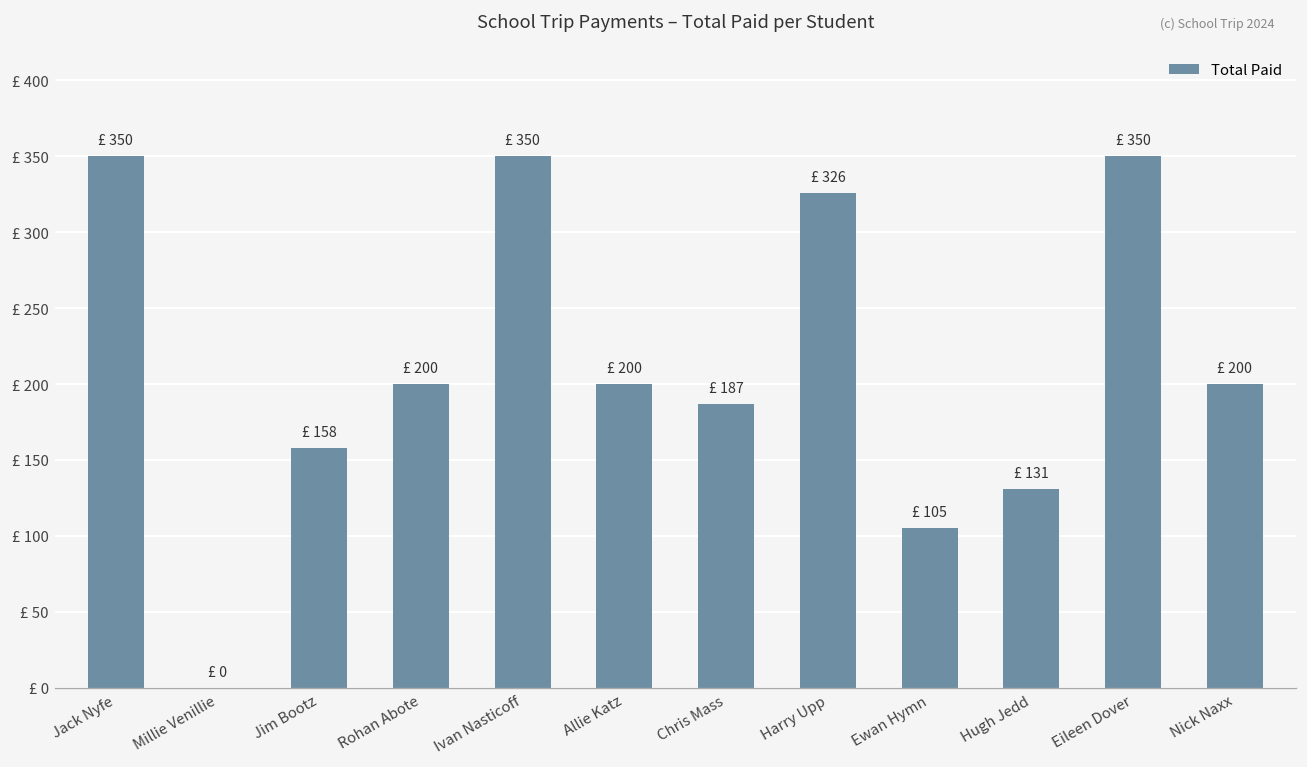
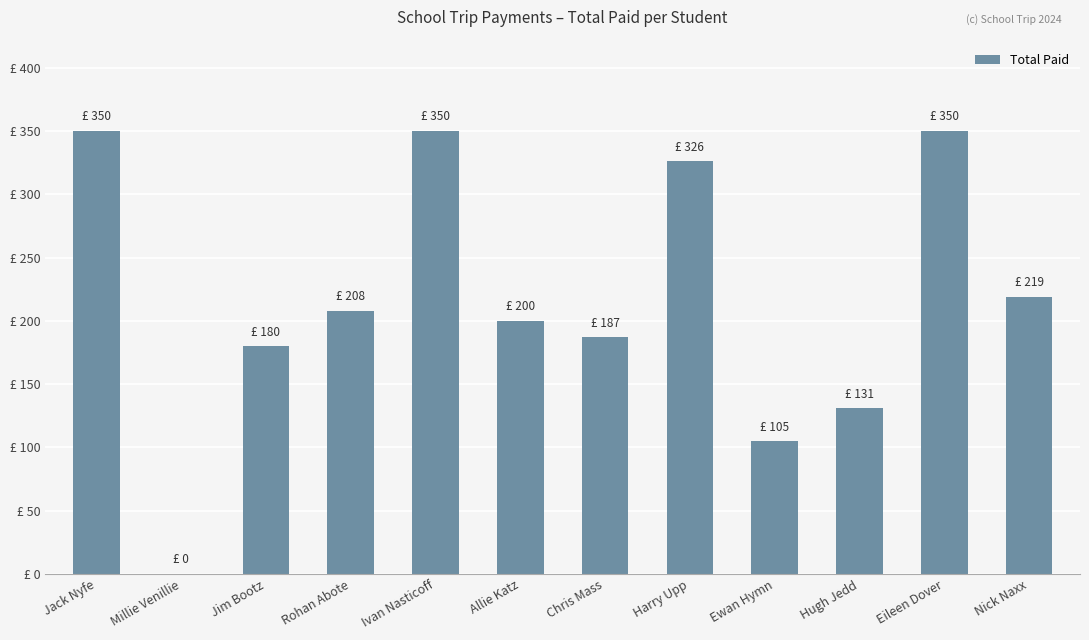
  {
    "Jack Nyfe": 350,
    "Millie Venillie": 0,
-   "Jim Bootz": 158,
-   "Rohan Abote": 200,
+   "Jim Bootz": 180,
+   "Rohan Abote": 208,
    "Ivan Nasticoff": 350,
    "Allie Katz": 200,
    "Chris Mass": 187,
    "Harry Upp": 326,
    "Ewan Hymn": 105,
    "Hugh Jedd": 131,
    "Eileen Dover": 350,
-   "Nick Naxx": 200
+   "Nick Naxx": 219
  }
